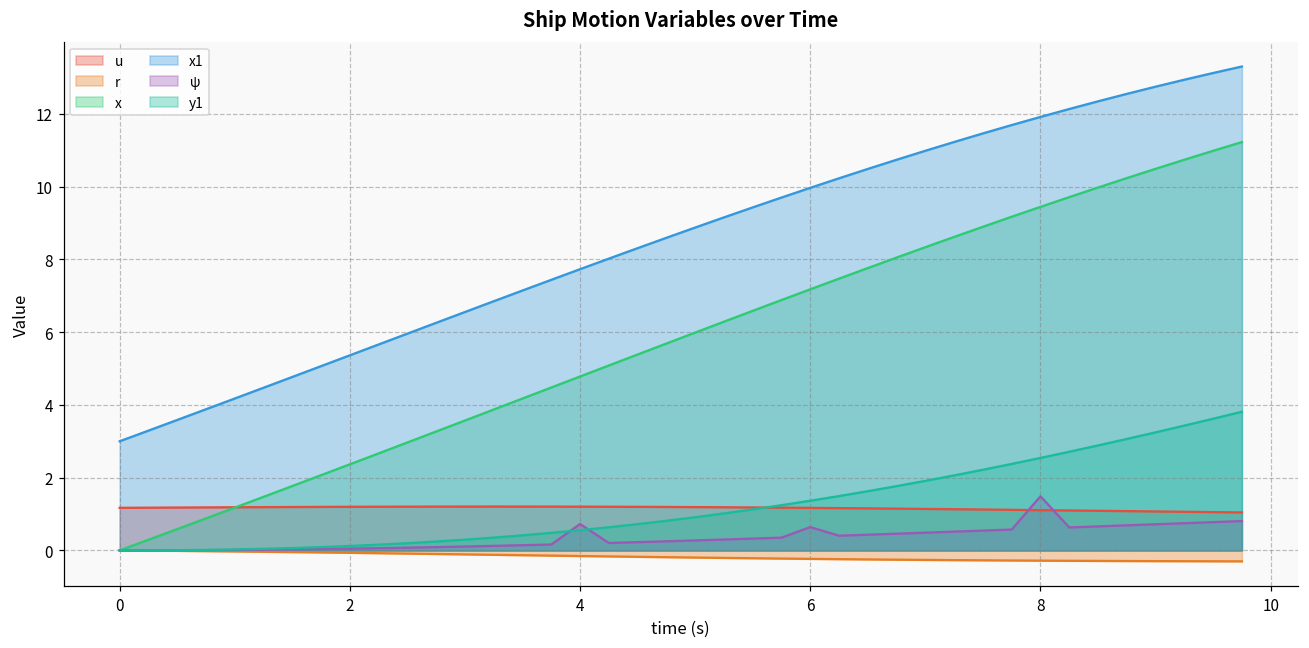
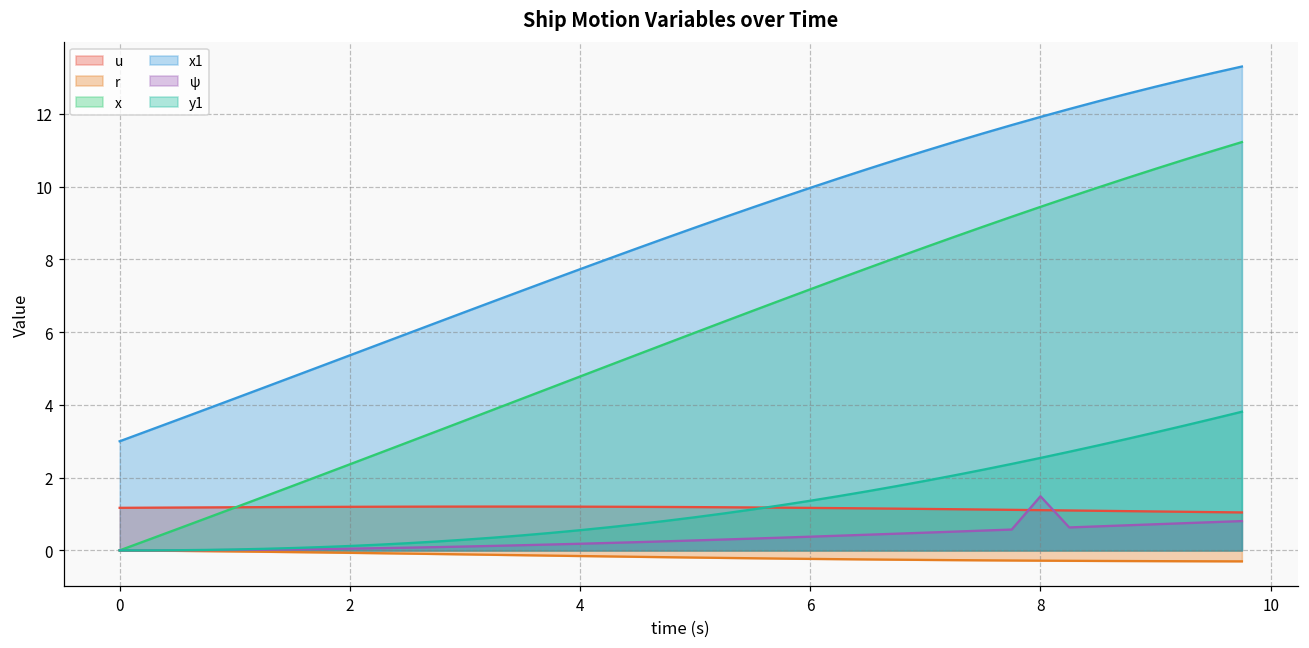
  {
    "ψ": {
-     "4": 0.7,
-     "6": 0.6,
+     "4": 0.2,
+     "6": 0.4,
      "8": 1.5
    }
  }
